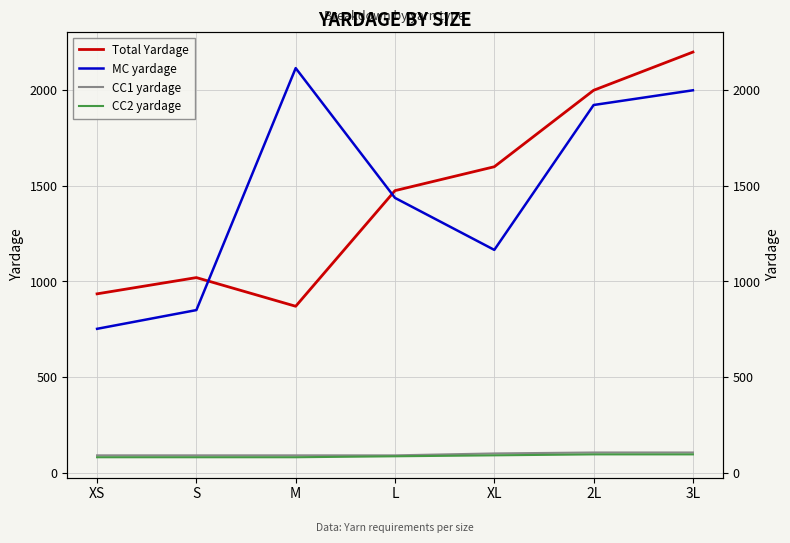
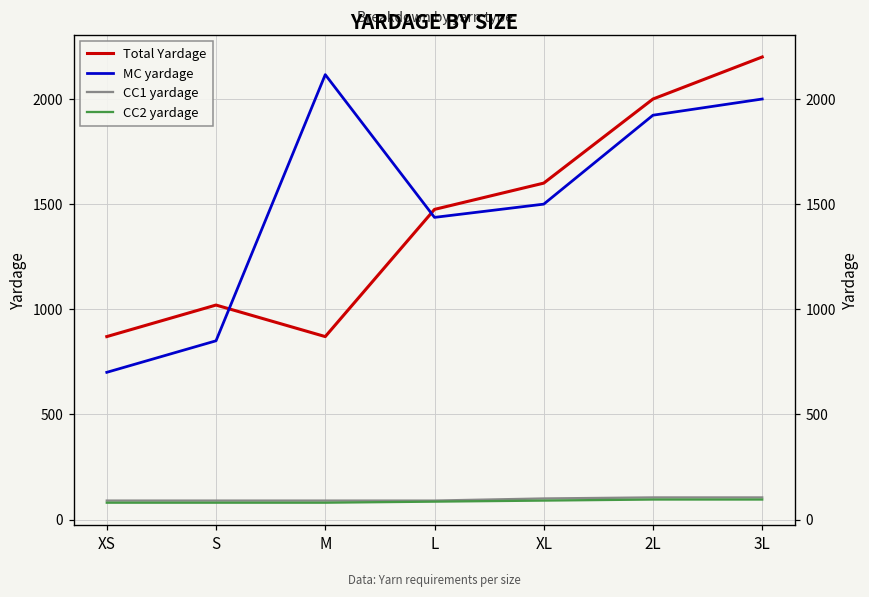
  {
    "Total Yardage": {
-     "XS": 940,
+     "XS": 870,
      "S": 1020,
      "M": 870,
      "L": 1480,
      "XL": 1600,
      "2L": 2000,
      "3L": 2200
    },
    "MC yardage": {
-     "XS": 750,
+     "XS": 700,
      "S": 850,
      "M": 2120,
      "L": 1440,
-     "XL": 1170,
+     "XL": 1500,
      "2L": 1920,
      "3L": 2000
    }
  }
